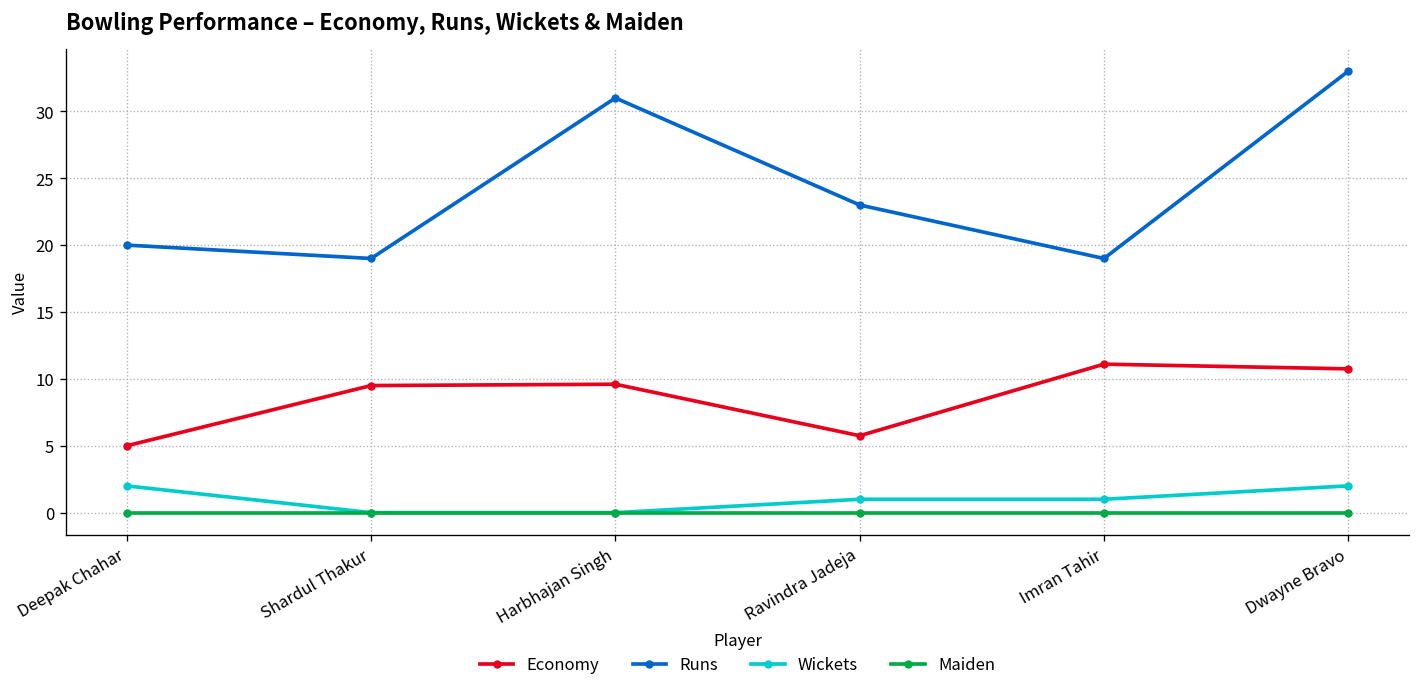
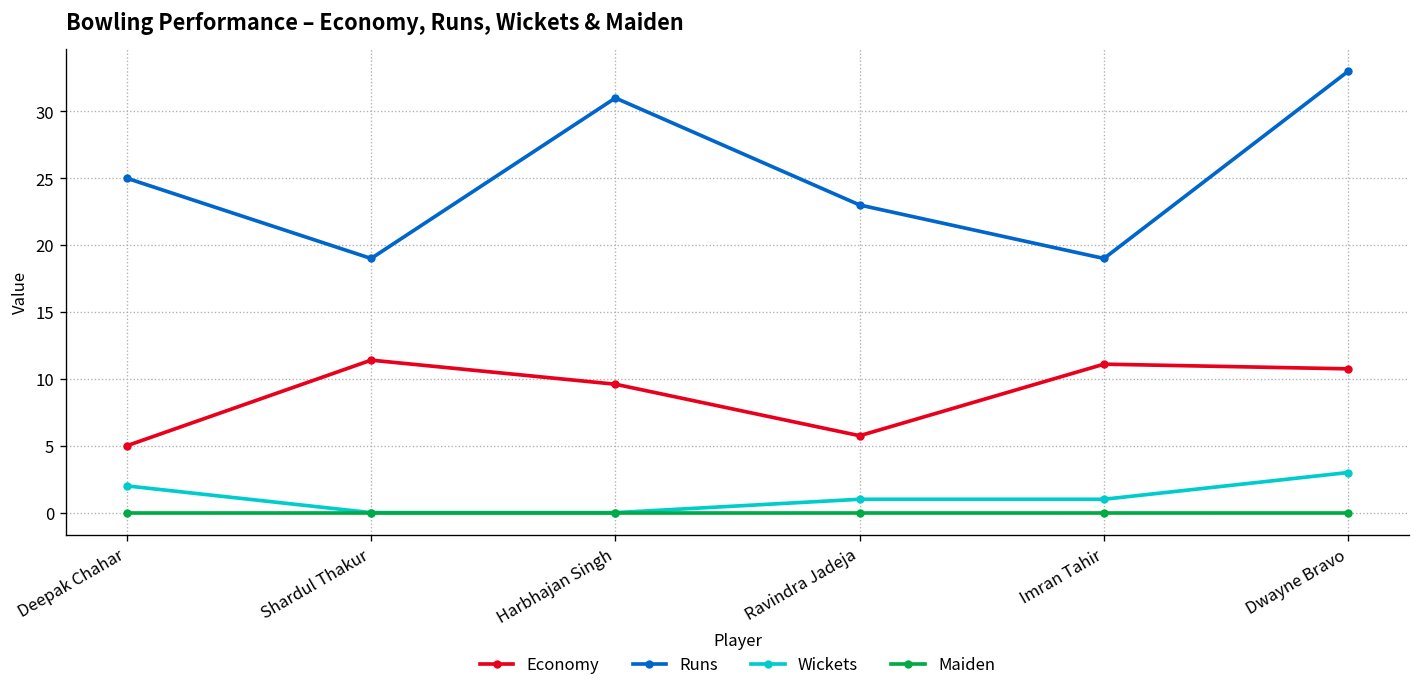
  {
    "Economy": {
      "Deepak Chahar": 5.0,
-     "Shardul Thakur": 9.5,
+     "Shardul Thakur": 11.4,
      "Harbhajan Singh": 9.6,
      "Ravindra Jadeja": 5.8,
      "Imran Tahir": 11.1,
      "Dwayne Bravo": 10.8
    },
    "Runs": {
-     "Deepak Chahar": 20,
+     "Deepak Chahar": 25,
      "Shardul Thakur": 19,
      "Harbhajan Singh": 31,
      "Ravindra Jadeja": 23,
      "Imran Tahir": 19,
      "Dwayne Bravo": 33
    },
    "Wickets": {
      "Deepak Chahar": 2,
      "Ravindra Jadeja": 1,
      "Imran Tahir": 1,
-     "Dwayne Bravo": 2
+     "Dwayne Bravo": 3
    },
    "Maiden": {
      "Deepak Chahar": 0.0,
      "Ravindra Jadeja": 0.0,
      "Imran Tahir": 0.0,
      "Dwayne Bravo": 0.0
    }
  }
